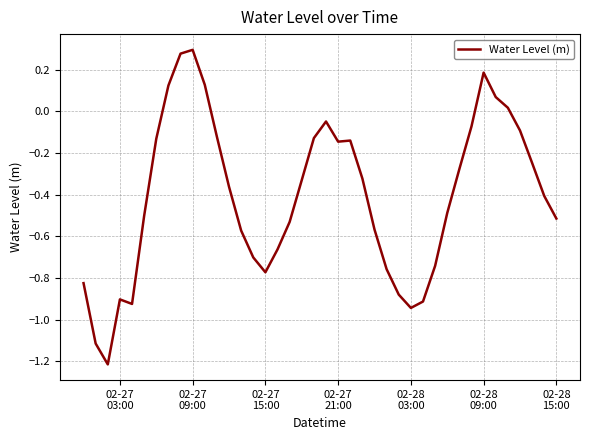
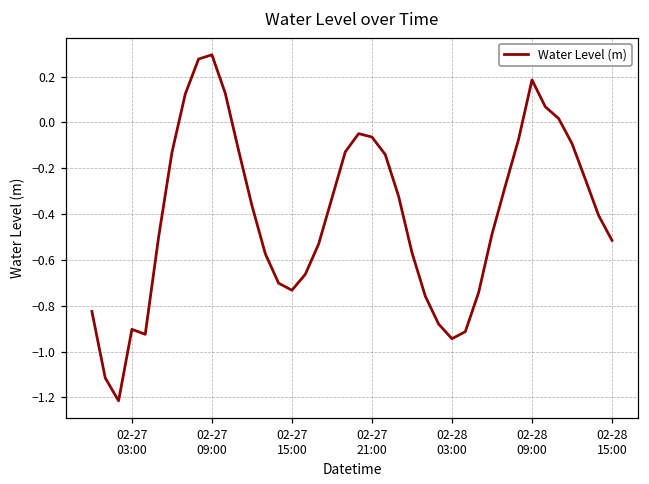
  {
    "02-27 03:00": -0.90,
    "02-27 09:00": 0.30,
-   "02-27 15:00": -0.77,
-   "02-27 21:00": -0.15,
+   "02-27 15:00": -0.73,
+   "02-27 21:00": -0.06,
    "02-28 03:00": -0.94,
    "02-28 09:00": 0.19,
    "02-28 15:00": -0.51
  }
